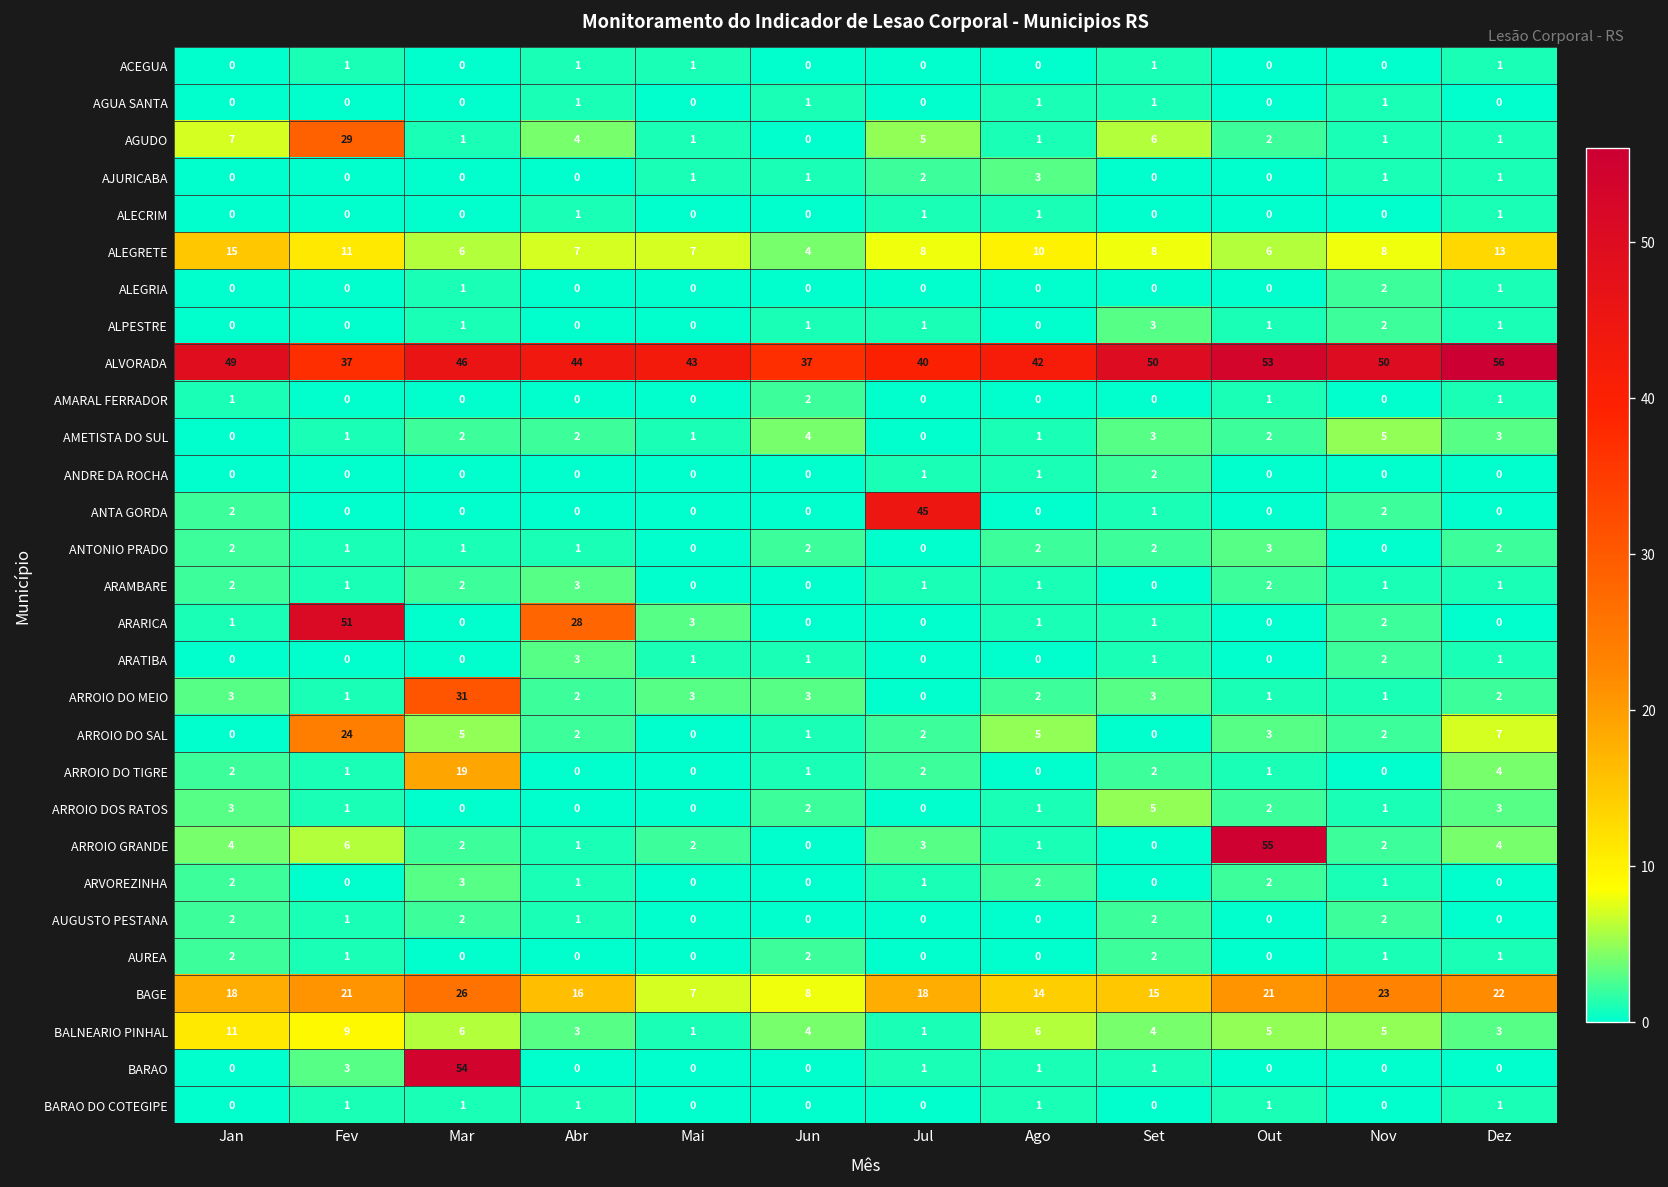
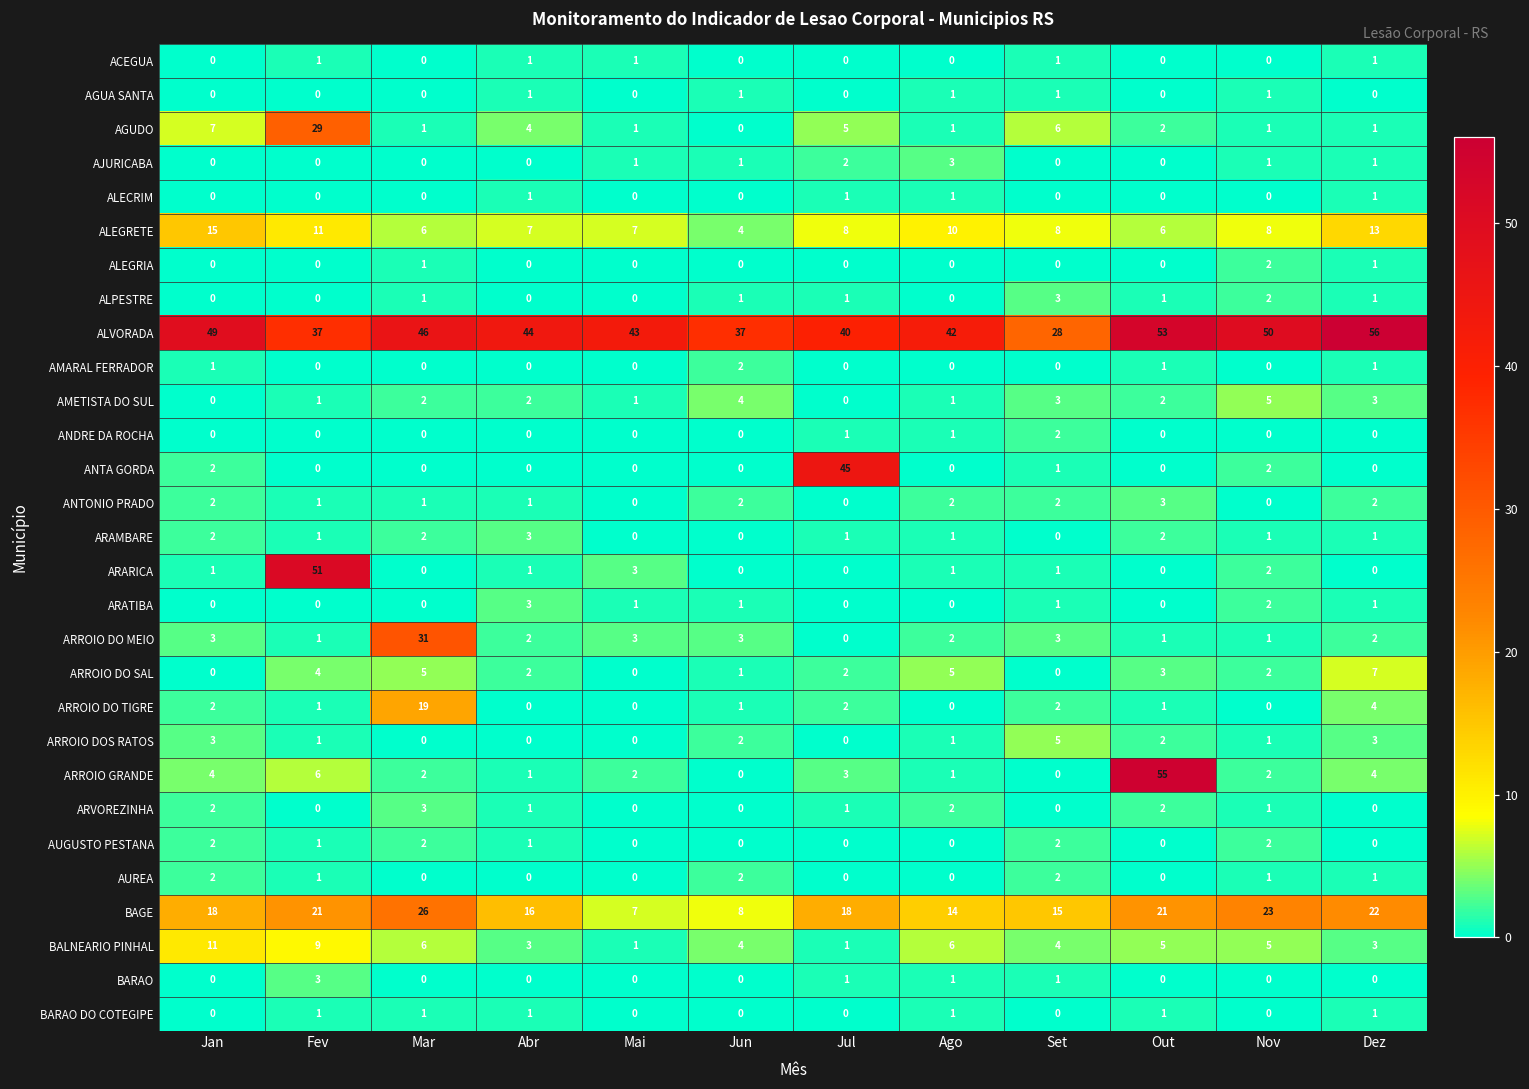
  {
    "ALVORADA": {
      "Jan": 49,
      "Fev": 37,
      "Mar": 46,
      "Abr": 44,
      "Mai": 43,
      "Jun": 37,
      "Jul": 40,
      "Ago": 42,
-     "Set": 50,
+     "Set": 28,
      "Out": 53,
      "Nov": 50,
      "Dez": 56
    },
    "ARARICA": {
      "Jan": 1,
      "Fev": 51,
      "Mar": 0,
-     "Abr": 28,
+     "Abr": 1,
      "Mai": 3,
      "Jun": 0,
      "Jul": 0,
      "Ago": 1,
      "Set": 1,
      "Out": 0,
      "Nov": 2,
      "Dez": 0
    },
    "ARROIO DO SAL": {
      "Jan": 0,
-     "Fev": 24,
+     "Fev": 4,
      "Mar": 5,
      "Abr": 2,
      "Mai": 0,
      "Jun": 1,
      "Jul": 2,
      "Ago": 5,
      "Set": 0,
      "Out": 3,
      "Nov": 2,
      "Dez": 7
    },
    "BARAO": {
      "Jan": 0,
      "Fev": 3,
-     "Mar": 54,
+     "Mar": 0,
      "Abr": 0,
      "Mai": 0,
      "Jun": 0,
      "Jul": 1,
      "Ago": 1,
      "Set": 1,
      "Out": 0,
      "Nov": 0,
      "Dez": 0
    }
  }
